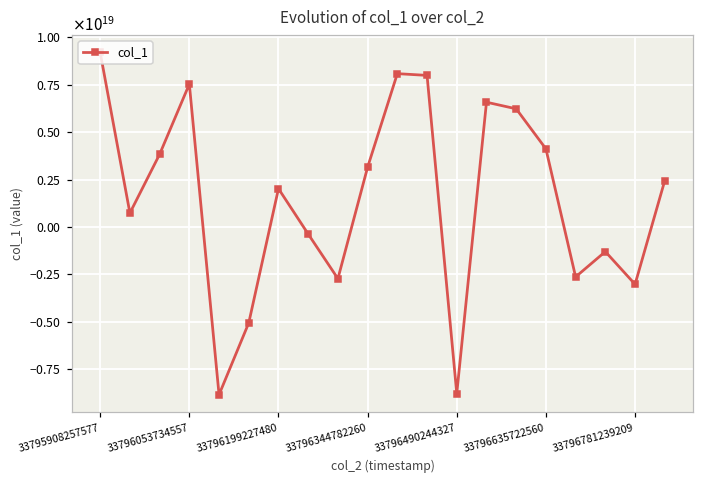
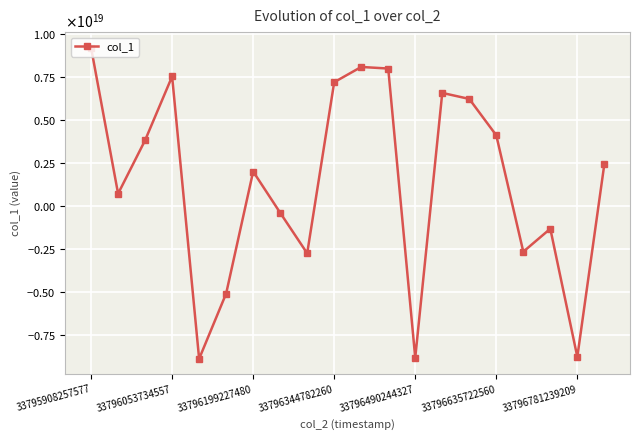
  {
    "33796053734557": 7500000000000000000,
    "33796199227480": 2000000000000000000,
-   "33796344782260": 3200000000000000000,
+   "33796344782260": 7200000000000000000,
    "33796490244327": -8800000000000000000,
    "33796635722560": 4100000000000000000,
-   "33796781239209": -3000000000000000000
+   "33796781239209": -8700000000000000000
  }
